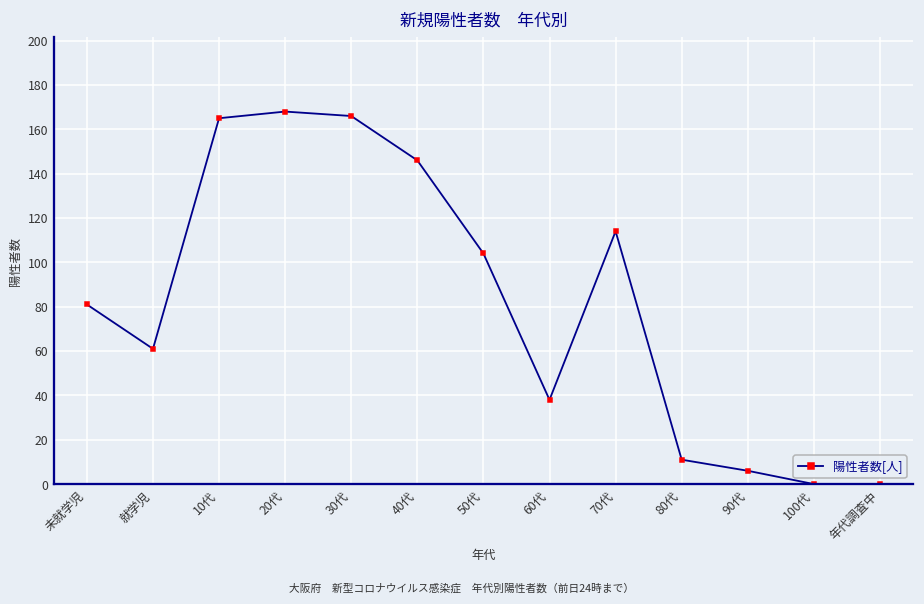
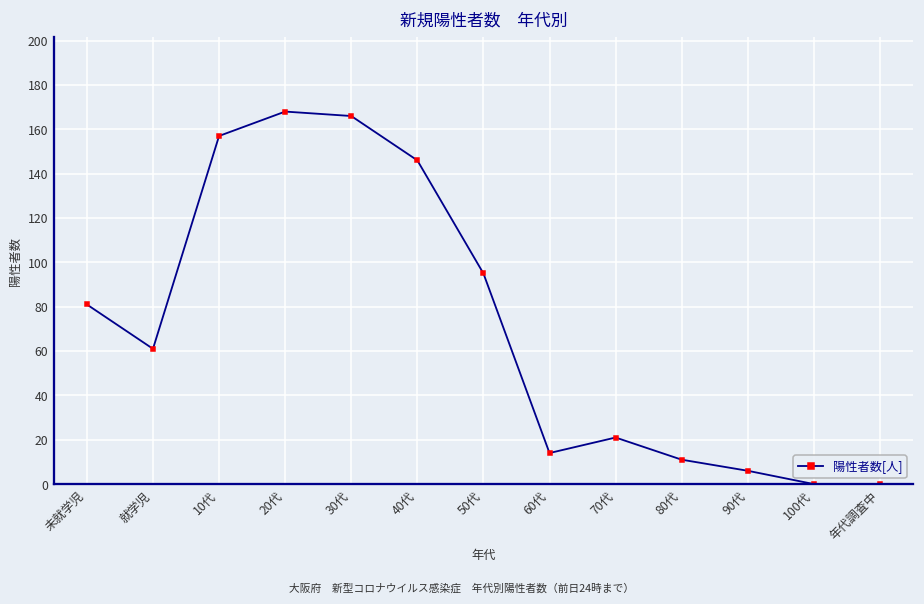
  {
    "未就学児": 81,
    "就学児": 61,
-   "10代": 165,
+   "10代": 157,
    "20代": 168,
    "30代": 166,
    "40代": 146,
-   "50代": 104,
-   "60代": 38,
-   "70代": 114,
+   "50代": 95,
+   "60代": 14,
+   "70代": 21,
    "80代": 11,
    "90代": 6,
    "100代": 0,
    "年代調査中": 0
  }
